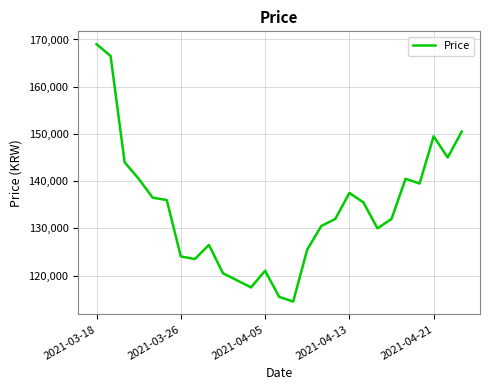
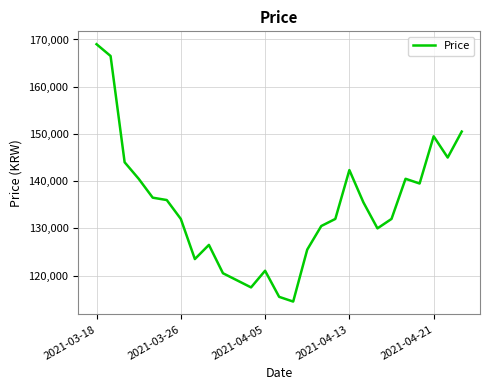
  {
    "2021-03-18": "169,000",
-   "2021-03-26": "124,000",
+   "2021-03-26": "132,000",
    "2021-04-05": "121,000",
-   "2021-04-13": "138,000",
+   "2021-04-13": "142,000",
    "2021-04-21": "150,000"
  }
